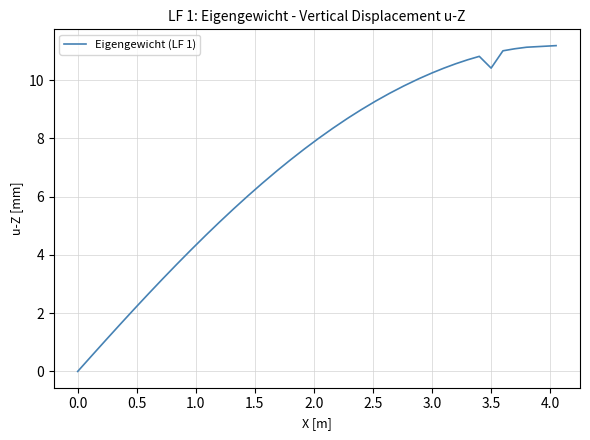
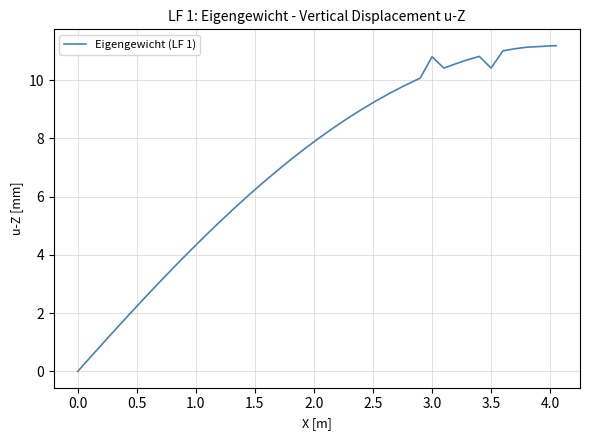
  {
    "0.0": 0.0,
    "0.5": 2.2,
-   "3.0": 10.2,
+   "3.0": 10.8,
    "3.5": 10.4
  }
